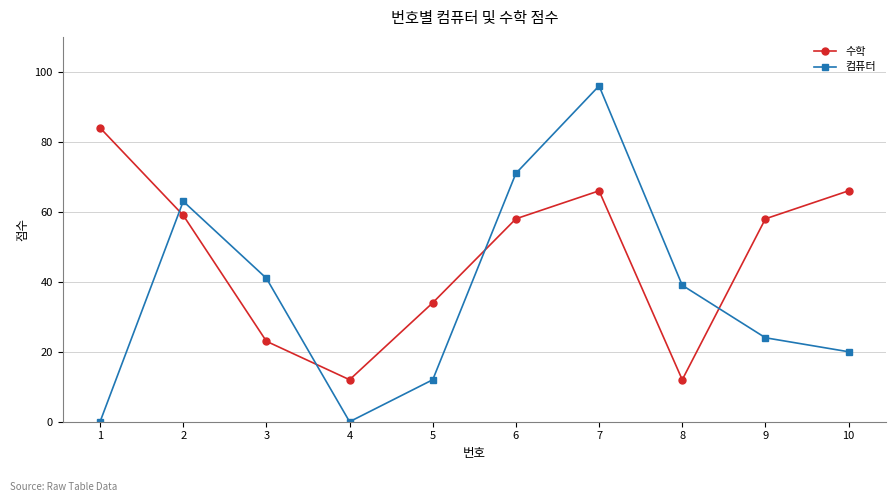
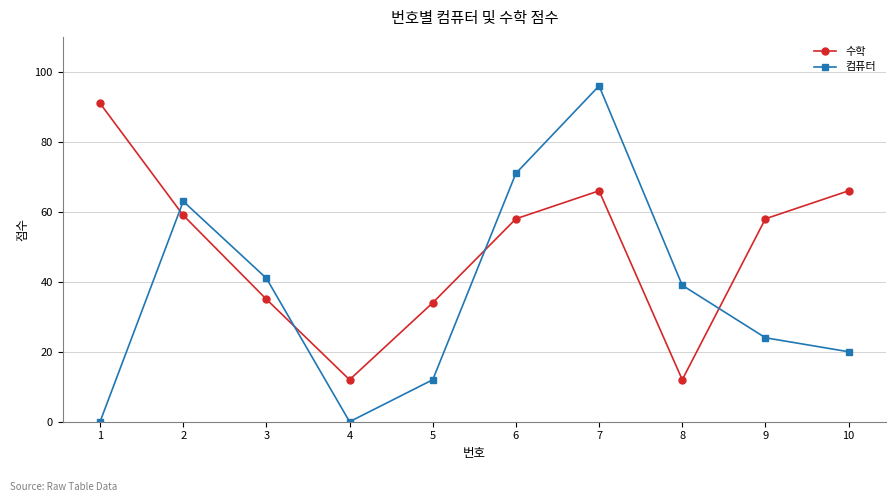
  {
    "수학": {
-     "1": 84,
+     "1": 91,
      "2": 59,
-     "3": 23,
+     "3": 35,
      "4": 12,
      "5": 34,
      "6": 58,
      "7": 66,
      "8": 12,
      "9": 58,
      "10": 66
    },
    "컴퓨터": {
      "1": 0,
      "2": 63,
      "3": 41,
      "4": 0,
      "5": 12,
      "6": 71,
      "7": 96,
      "8": 39,
      "9": 24,
      "10": 20
    }
  }
